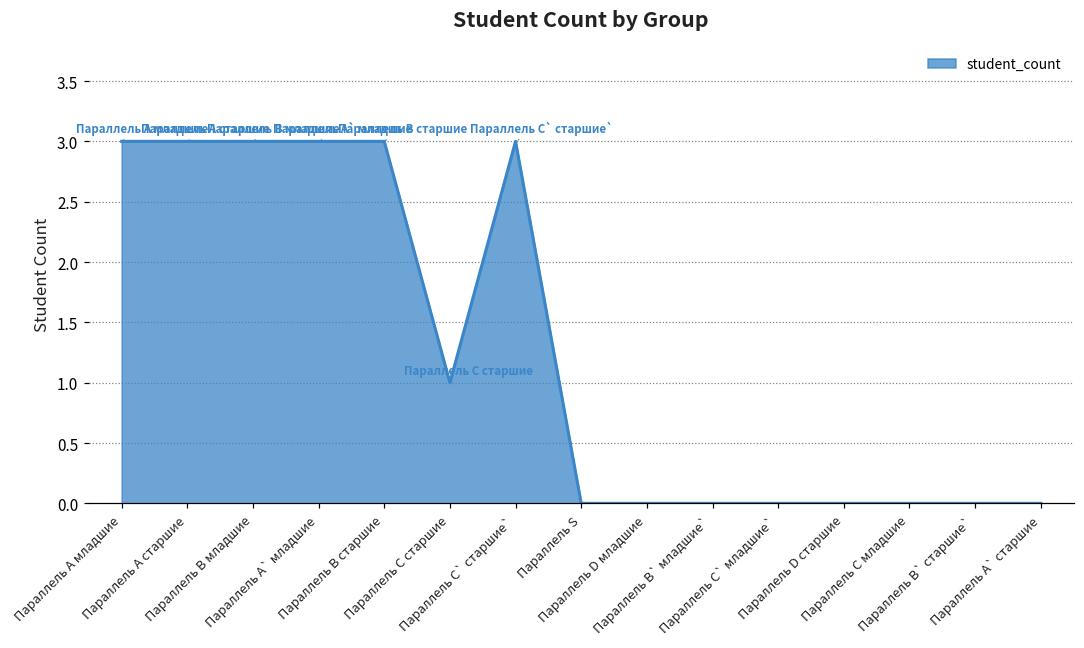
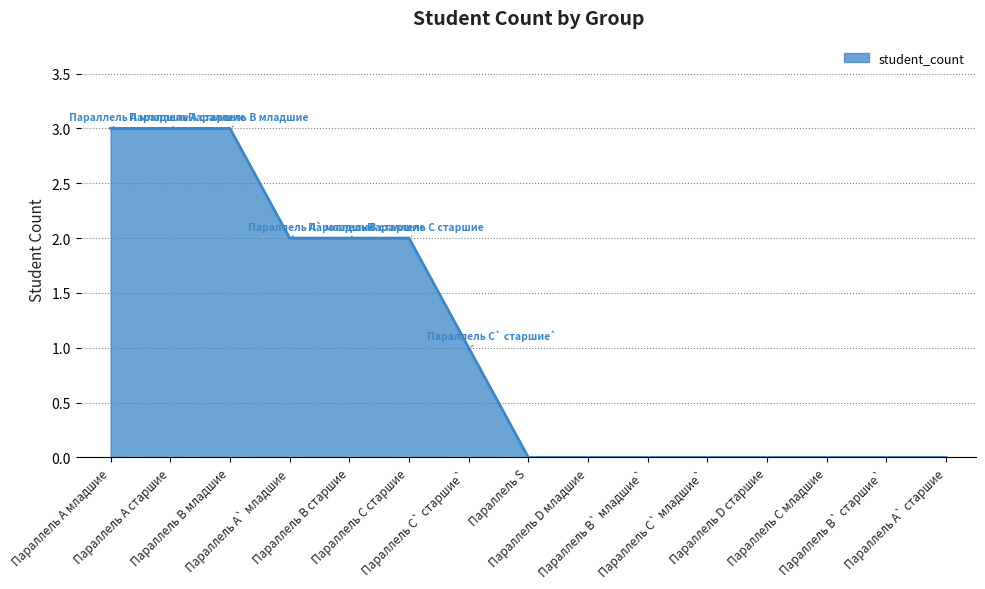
  {
    "Параллель A младшие": 3,
    "Параллель A старшие": 3,
    "Параллель B младшие": 3,
-   "Параллель A` младшие": 3,
-   "Параллель B старшие": 3,
-   "Параллель C старшие": 1,
-   "Параллель C` старшие`": 3,
+   "Параллель A` младшие": 2,
+   "Параллель B старшие": 2,
+   "Параллель C старшие": 2,
+   "Параллель C` старшие`": 1,
    "Параллель S": 0,
    "Параллель D младшие": 0,
    "Параллель B` младшие`": 0,
    "Параллель C` младшие`": 0,
    "Параллель D старшие": 0,
    "Параллель C младшие": 0,
    "Параллель B` старшие`": 0,
    "Параллель A` старшие": 0
  }
